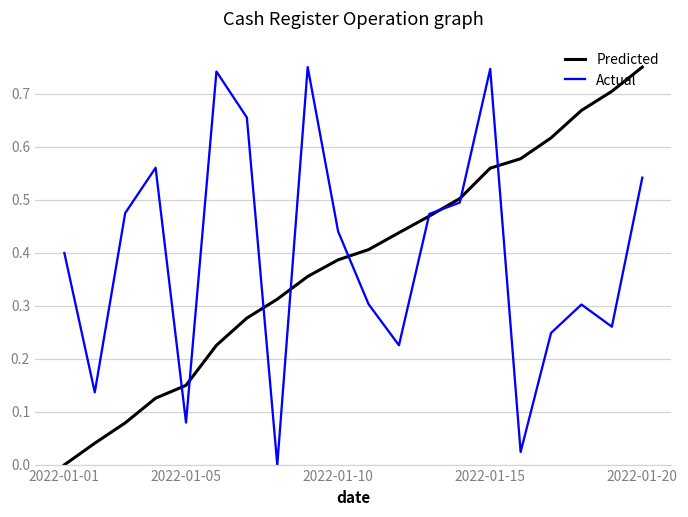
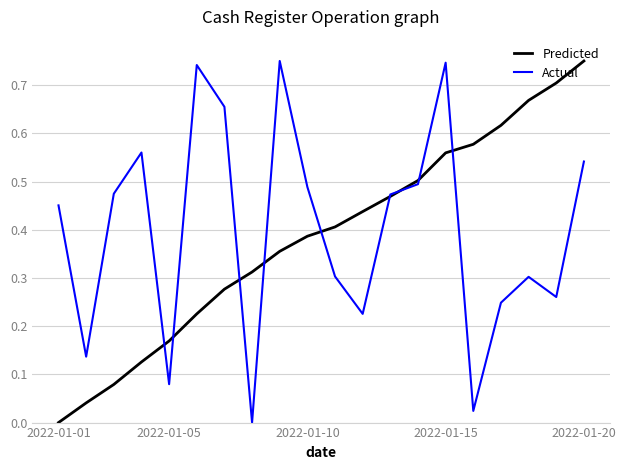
  {
    "Predicted": {
      "2022-01-01": 0.00,
-     "2022-01-05": 0.15,
+     "2022-01-05": 0.17,
      "2022-01-10": 0.39,
      "2022-01-15": 0.56,
      "2022-01-20": 0.75
    },
    "Actual": {
-     "2022-01-01": 0.40,
+     "2022-01-01": 0.45,
      "2022-01-05": 0.08,
-     "2022-01-10": 0.44,
+     "2022-01-10": 0.49,
      "2022-01-15": 0.75,
      "2022-01-20": 0.54
    }
  }
